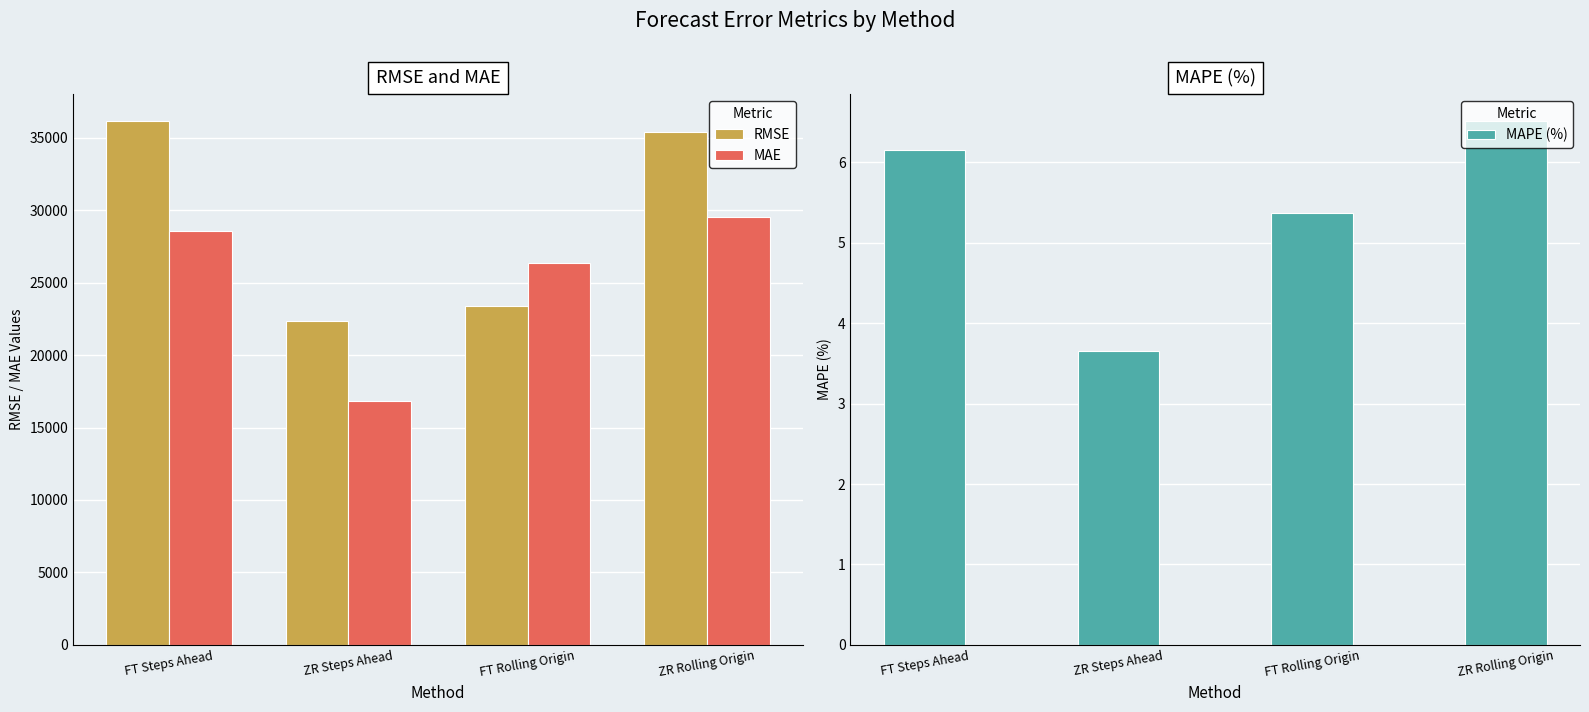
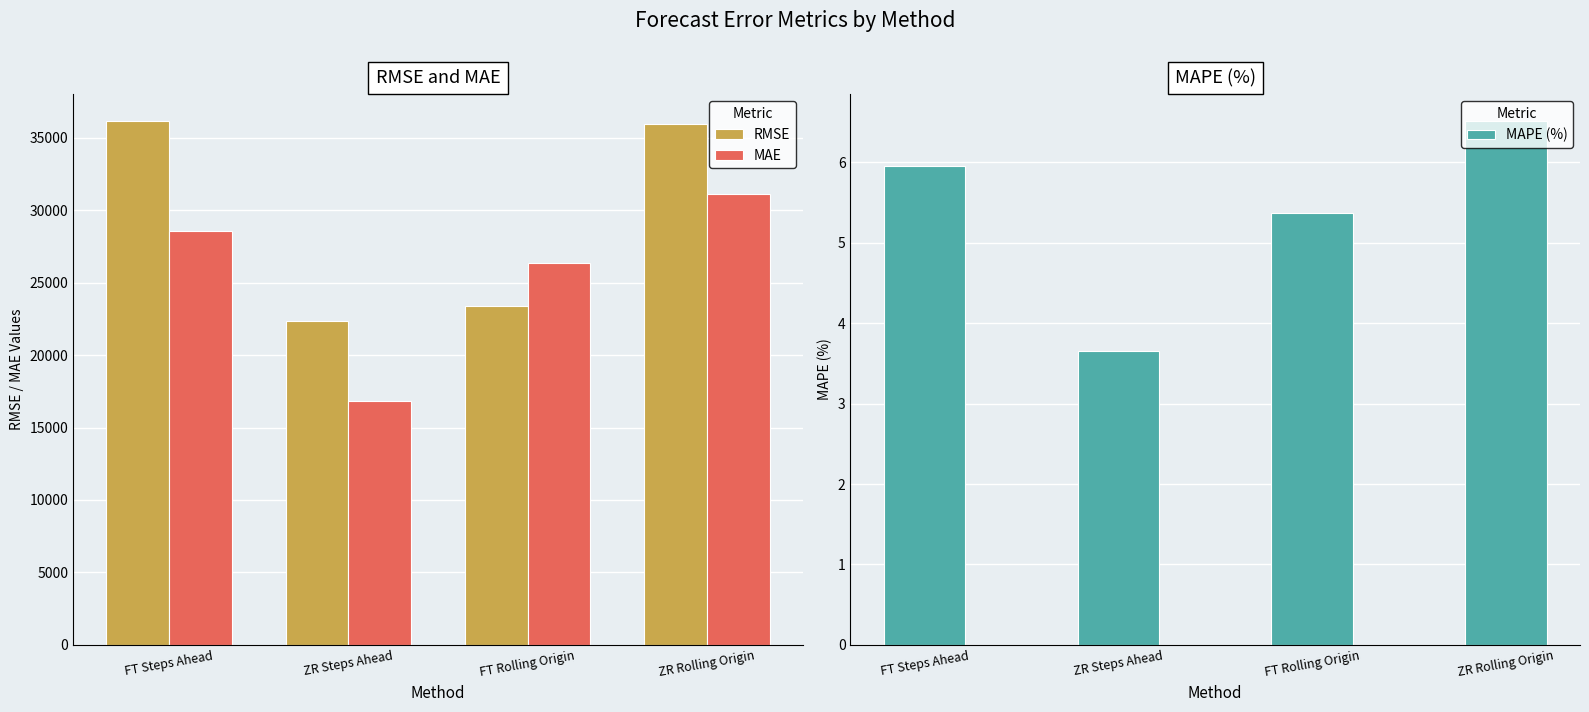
  {
    "RMSE and MAE": {
      "RMSE": {
        "FT Steps Ahead": 36200,
        "ZR Steps Ahead": 22300,
        "FT Rolling Origin": 23400,
-       "ZR Rolling Origin": 35400
+       "ZR Rolling Origin": 36000
      },
      "MAE": {
        "FT Steps Ahead": 28600,
        "ZR Steps Ahead": 16900,
        "FT Rolling Origin": 26400,
-       "ZR Rolling Origin": 29500
+       "ZR Rolling Origin": 31100
      }
    },
    "MAPE (%)": {
-     "FT Steps Ahead": 6.2,
+     "FT Steps Ahead": 6.0,
      "ZR Steps Ahead": 3.6,
      "FT Rolling Origin": 5.4
    }
  }
